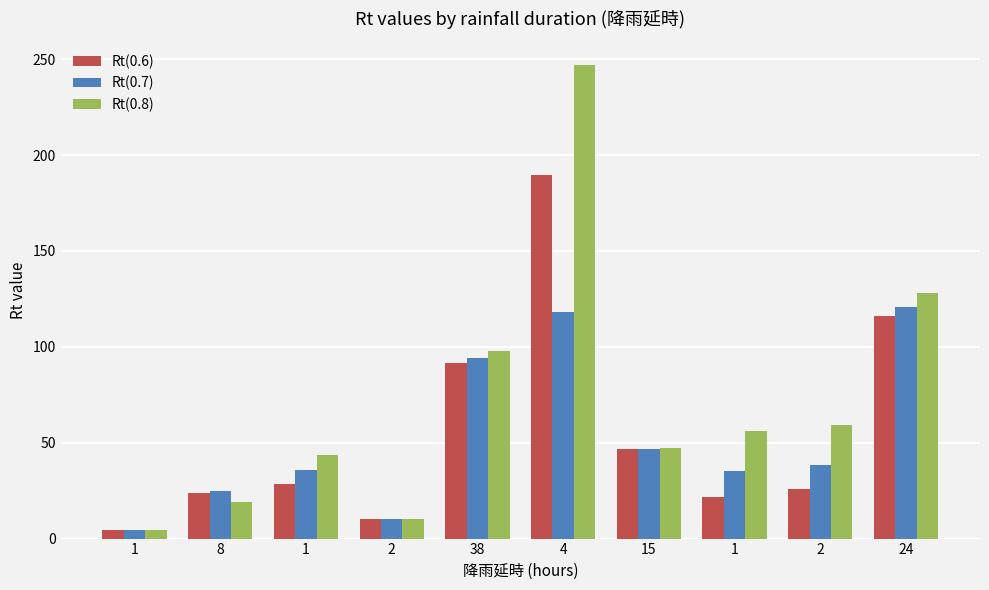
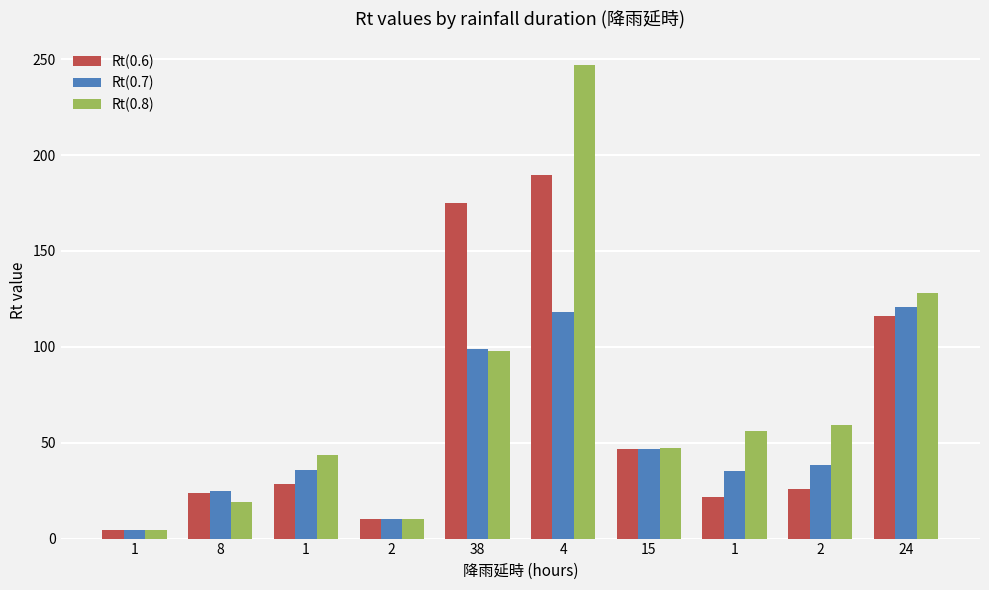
  {
    "Rt(0.6)": {
      "8": 24,
-     "38": 92,
+     "38": 175,
      "4": 190,
      "15": 47,
      "24": 116
    },
    "Rt(0.7)": {
      "8": 25,
-     "38": 94,
+     "38": 99,
      "4": 118,
      "15": 47,
      "24": 121
    },
    "Rt(0.8)": {
      "8": 19,
      "38": 98,
      "4": 247,
      "15": 47,
      "24": 128
    }
  }
